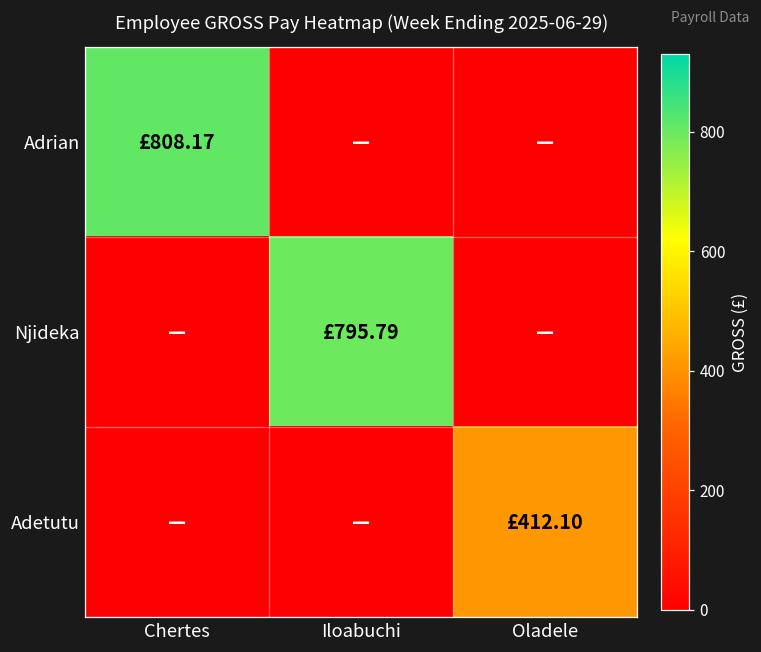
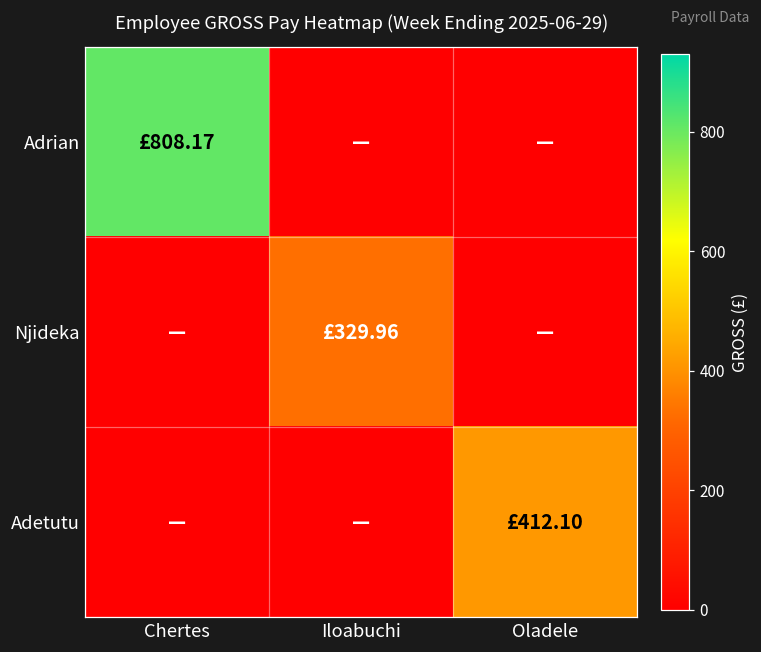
  {
    "Adrian": {
      "Chertes": "£808.17"
    },
    "Njideka": {
-     "Iloabuchi": "£795.79"
+     "Iloabuchi": "£329.96"
    },
    "Adetutu": {
      "Oladele": "£412.10"
    }
  }
